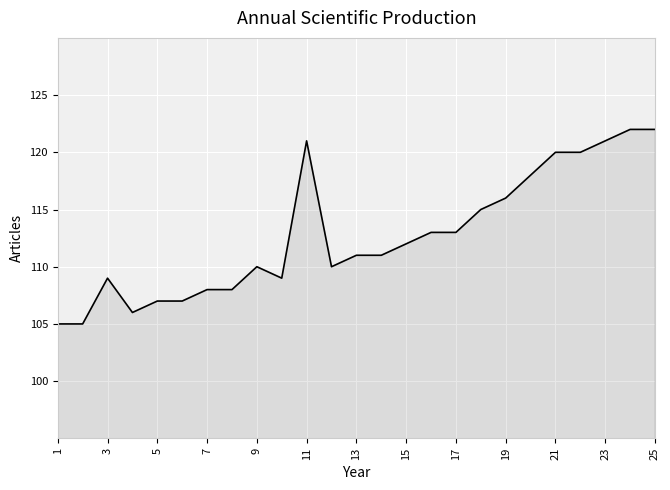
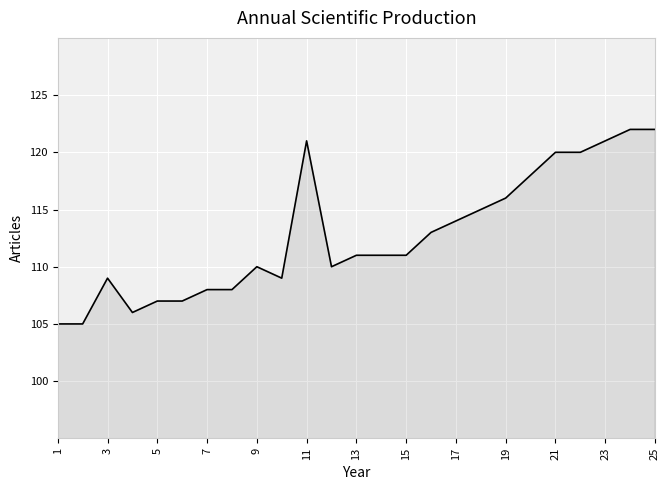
  {
    "1": 105,
    "3": 109,
    "5": 107,
    "7": 108,
    "9": 110,
    "11": 121,
    "13": 111,
-   "15": 112,
-   "17": 113,
+   "15": 111,
+   "17": 114,
    "19": 116,
    "21": 120,
    "23": 121,
    "25": 122
  }
